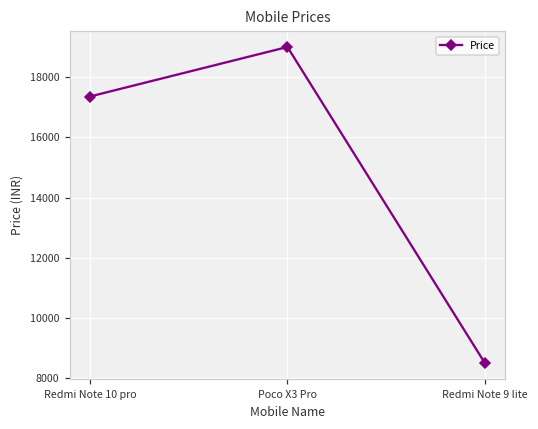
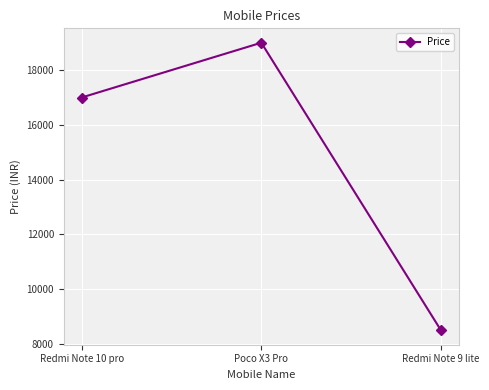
  {
-   "Redmi Note 10 pro": 17400,
+   "Redmi Note 10 pro": 17000,
    "Poco X3 Pro": 19000,
    "Redmi Note 9 lite": 8500
  }
